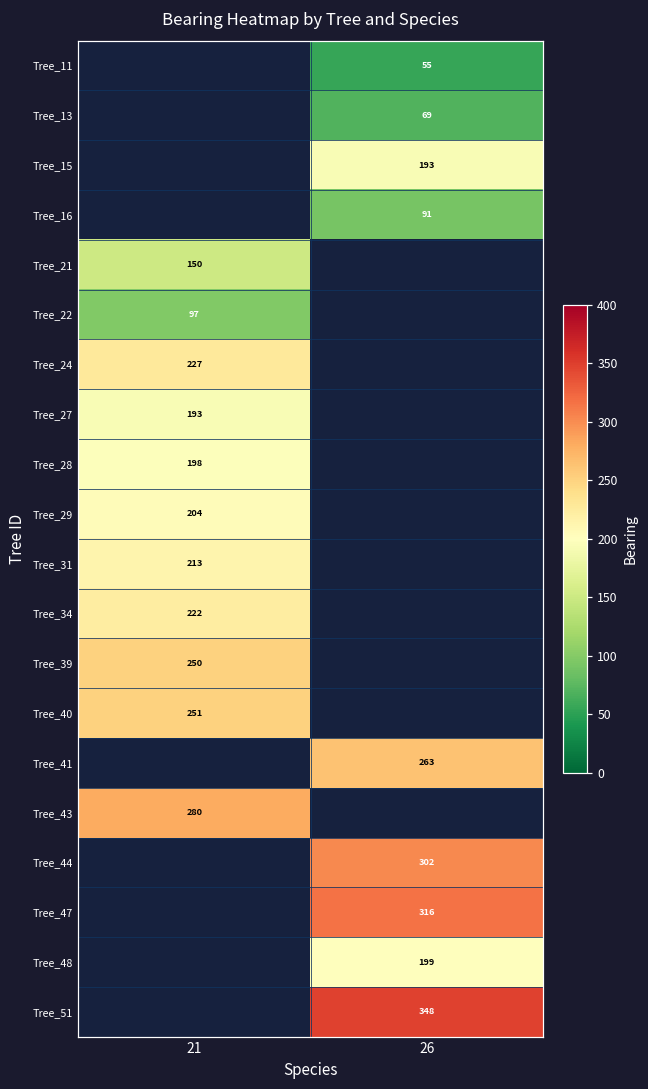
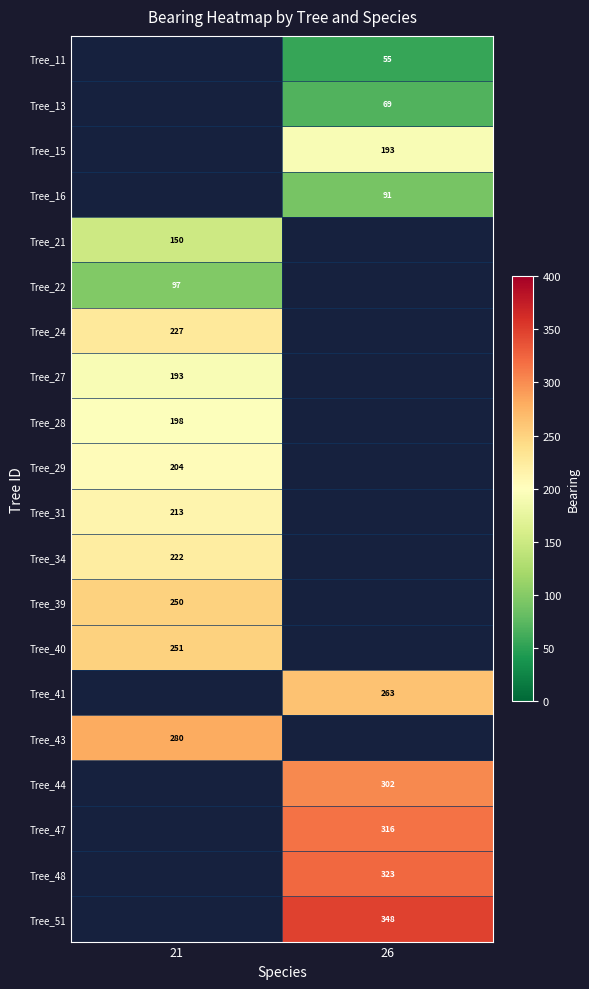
  {
    "Tree_11": {
      "26": 55
    },
    "Tree_13": {
      "26": 69
    },
    "Tree_15": {
      "26": 193
    },
    "Tree_16": {
      "26": 91
    },
    "Tree_21": {
      "21": 150
    },
    "Tree_22": {
      "21": 97
    },
    "Tree_24": {
      "21": 227
    },
    "Tree_27": {
      "21": 193
    },
    "Tree_28": {
      "21": 198
    },
    "Tree_29": {
      "21": 204
    },
    "Tree_31": {
      "21": 213
    },
    "Tree_34": {
      "21": 222
    },
    "Tree_39": {
      "21": 250
    },
    "Tree_40": {
      "21": 251
    },
    "Tree_41": {
      "26": 263
    },
    "Tree_43": {
      "21": 280
    },
    "Tree_44": {
      "26": 302
    },
    "Tree_47": {
      "26": 316
    },
    "Tree_48": {
-     "26": 199
+     "26": 323
    },
    "Tree_51": {
      "26": 348
    }
  }
